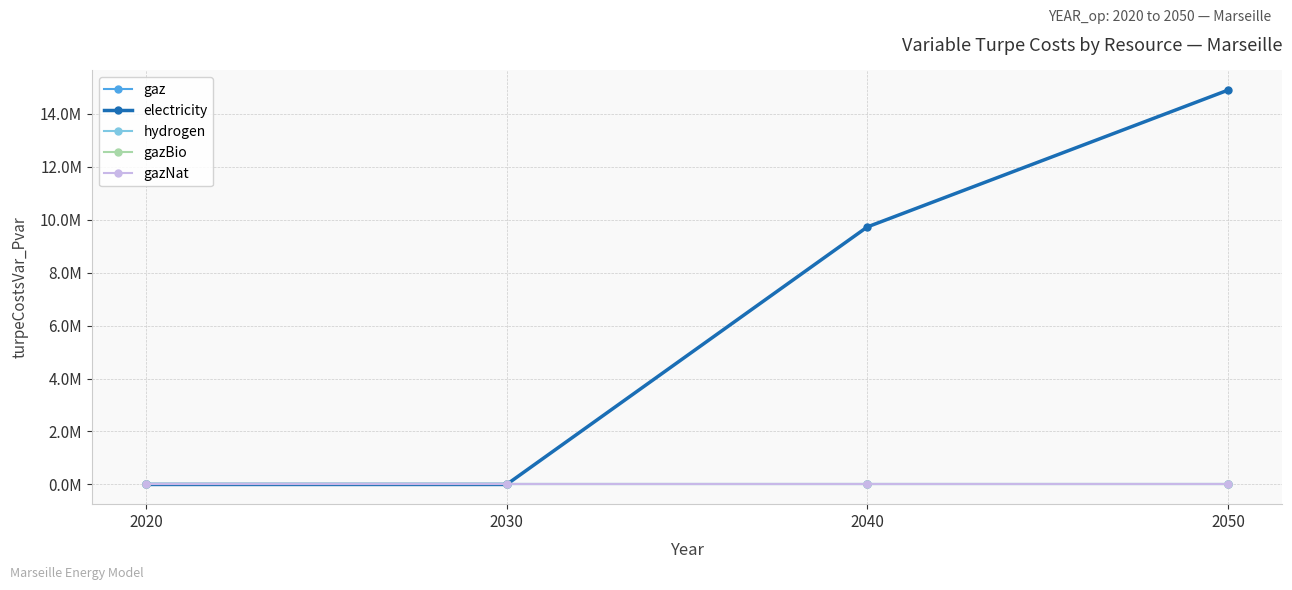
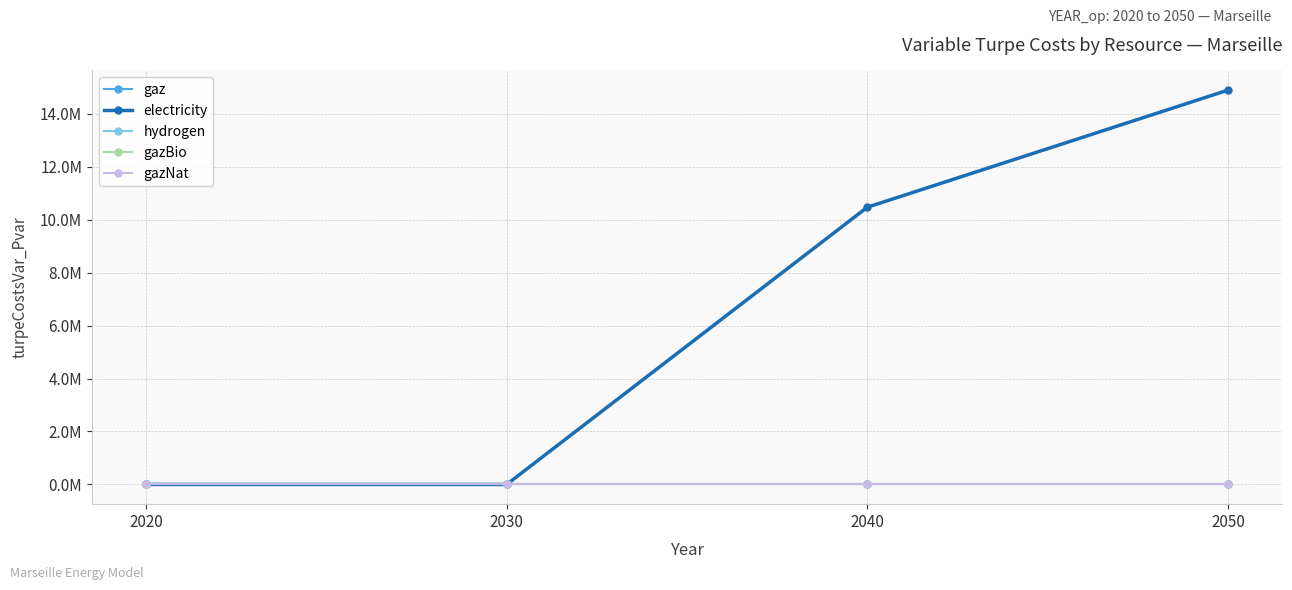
  {
    "gazNat": {
      "2040": 0,
      "2050": 0
    },
    "electricity": {
-     "2040": 9700000,
+     "2040": 10500000,
      "2050": 14900000
    }
  }
